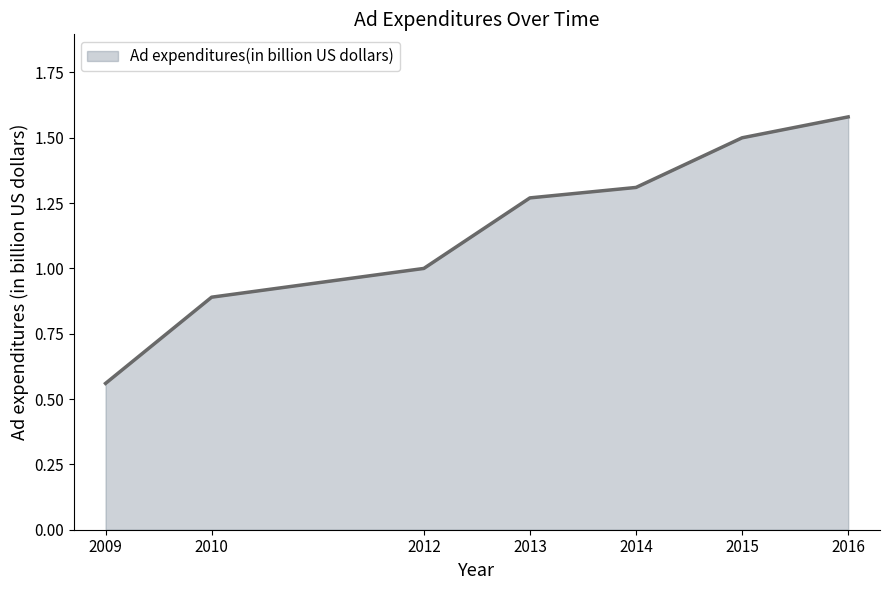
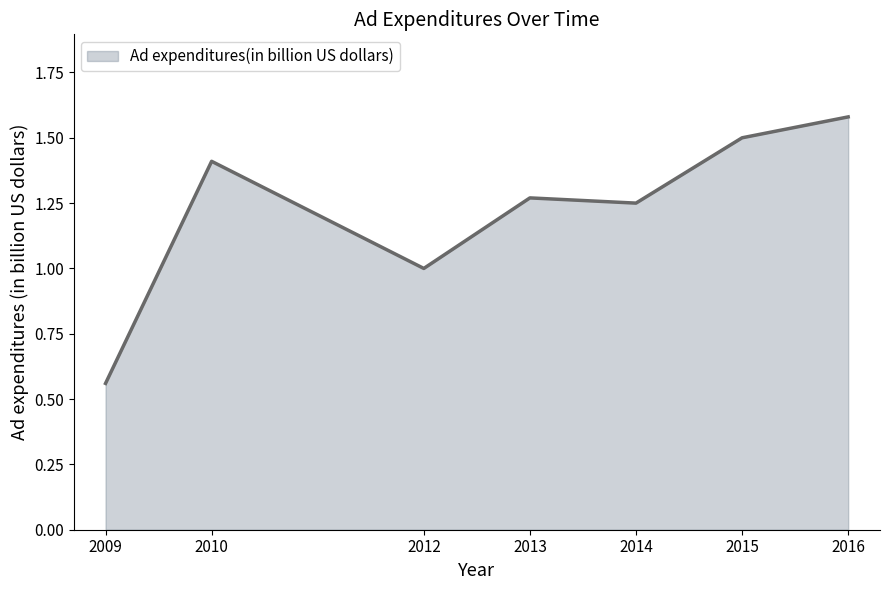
  {
    "2009": 0.56,
-   "2010": 0.89,
+   "2010": 1.41,
    "2012": 1.00,
    "2013": 1.27,
-   "2014": 1.31,
+   "2014": 1.25,
    "2015": 1.50,
    "2016": 1.58
  }
